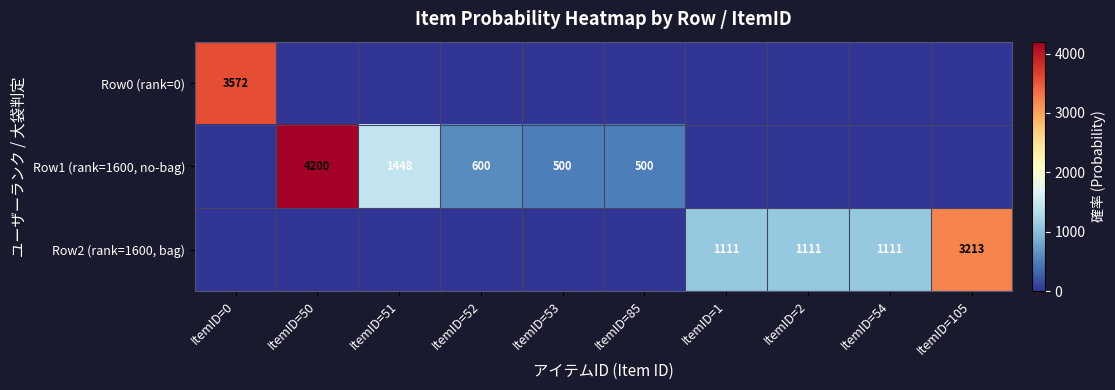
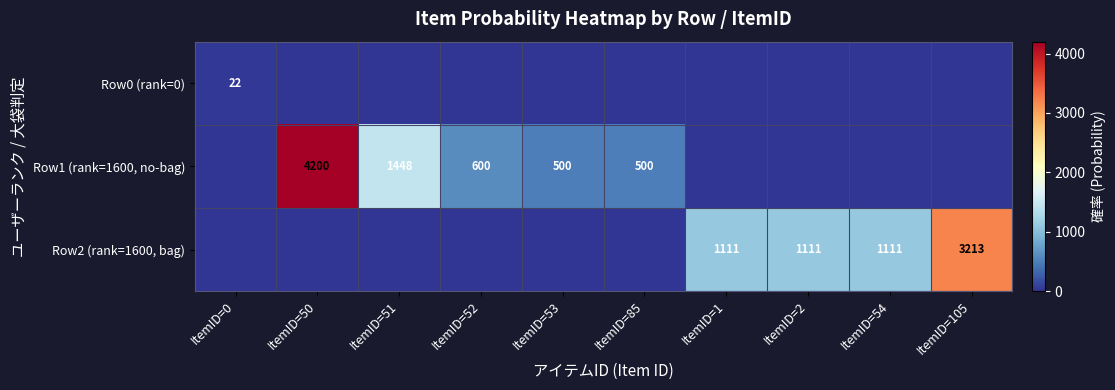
  {
    "Row0 (rank=0)": {
-     "ItemID=0": 3572
+     "ItemID=0": 22
    },
    "Row1 (rank=1600, no-bag)": {
      "ItemID=50": 4200,
      "ItemID=51": 1448,
      "ItemID=52": 600,
      "ItemID=53": 500,
      "ItemID=85": 500
    },
    "Row2 (rank=1600, bag)": {
      "ItemID=1": 1111,
      "ItemID=2": 1111,
      "ItemID=54": 1111,
      "ItemID=105": 3213
    }
  }
